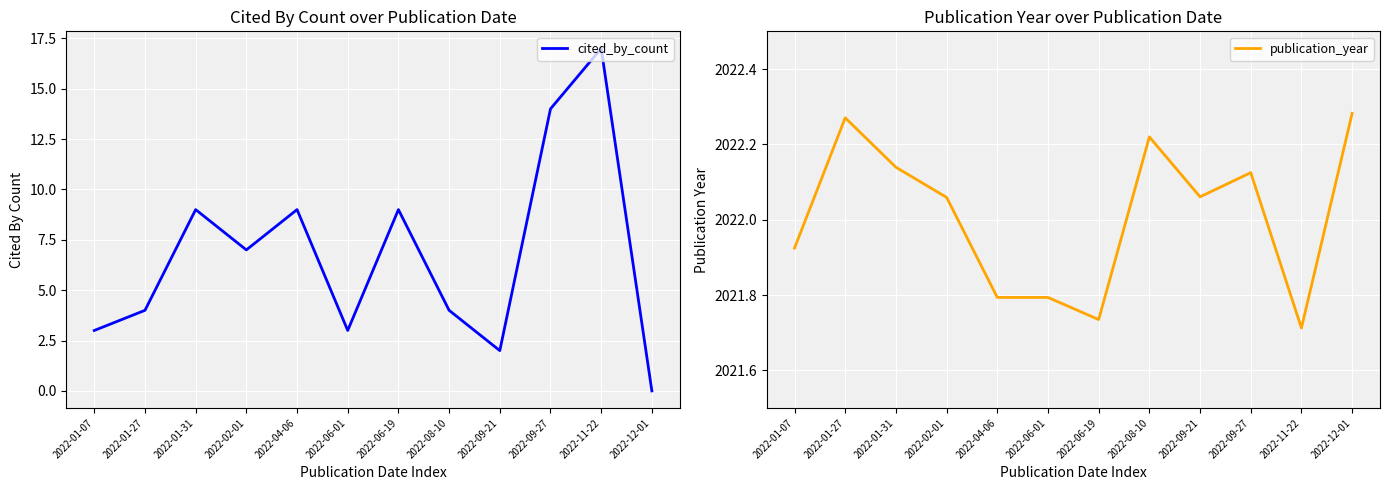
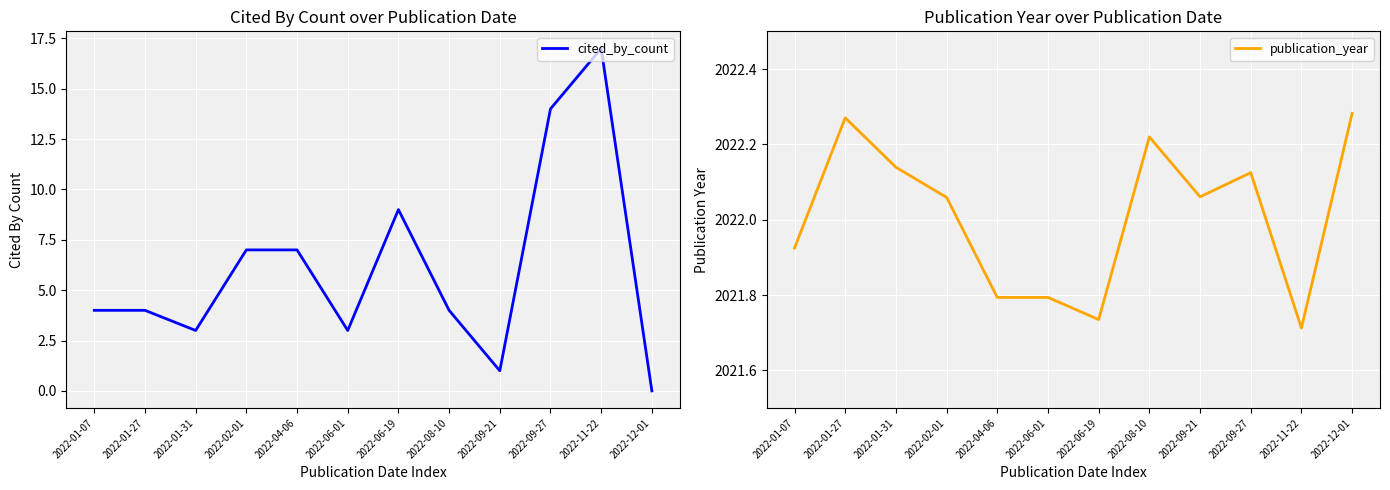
  {
    "Cited By Count over Publication Date": {
-     "2022-01-07": 3,
+     "2022-01-07": 4,
      "2022-01-27": 4,
-     "2022-01-31": 9,
+     "2022-01-31": 3,
      "2022-02-01": 7,
-     "2022-04-06": 9,
+     "2022-04-06": 7,
      "2022-06-01": 3,
      "2022-06-19": 9,
      "2022-08-10": 4,
-     "2022-09-21": 2,
+     "2022-09-21": 1,
      "2022-09-27": 14,
      "2022-12-01": 0
    },
    "Publication Year over Publication Date": {
      "2022-01-07": 2021.92,
      "2022-01-27": 2022.27,
      "2022-01-31": 2022.14,
      "2022-02-01": 2022.06,
      "2022-04-06": 2021.79,
      "2022-06-01": 2021.79,
      "2022-06-19": 2021.73,
      "2022-08-10": 2022.22,
      "2022-09-21": 2022.06,
      "2022-09-27": 2022.12,
      "2022-11-22": 2021.71,
      "2022-12-01": 2022.28
    }
  }
